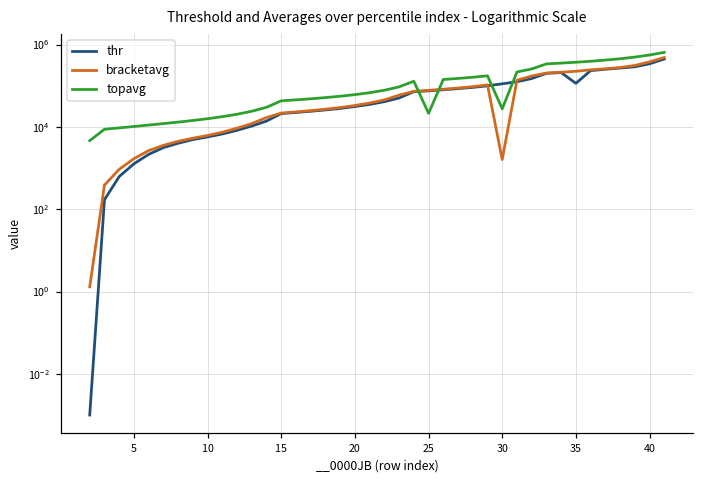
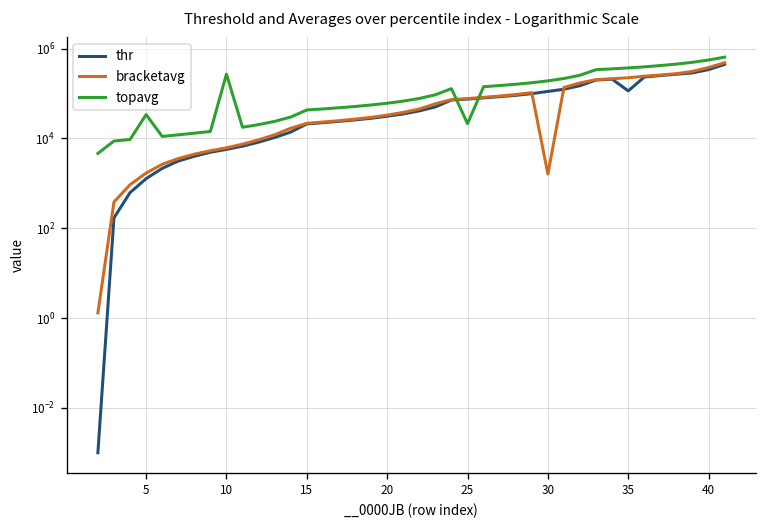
  {
    "thr": {
      "5": 1300,
      "30": 110000,
      "35": 110000
    },
    "bracketavg": {
      "5": 2000,
      "30": 1600,
      "35": 200000
    },
    "topavg": {
-     "5": 10000,
-     "10": 16000,
+     "5": 30000,
+     "10": 300000,
      "15": 40000,
      "20": 60000,
      "25": 20000,
-     "30": 30000,
+     "30": 200000,
      "35": 400000,
      "40": 600000
    }
  }
